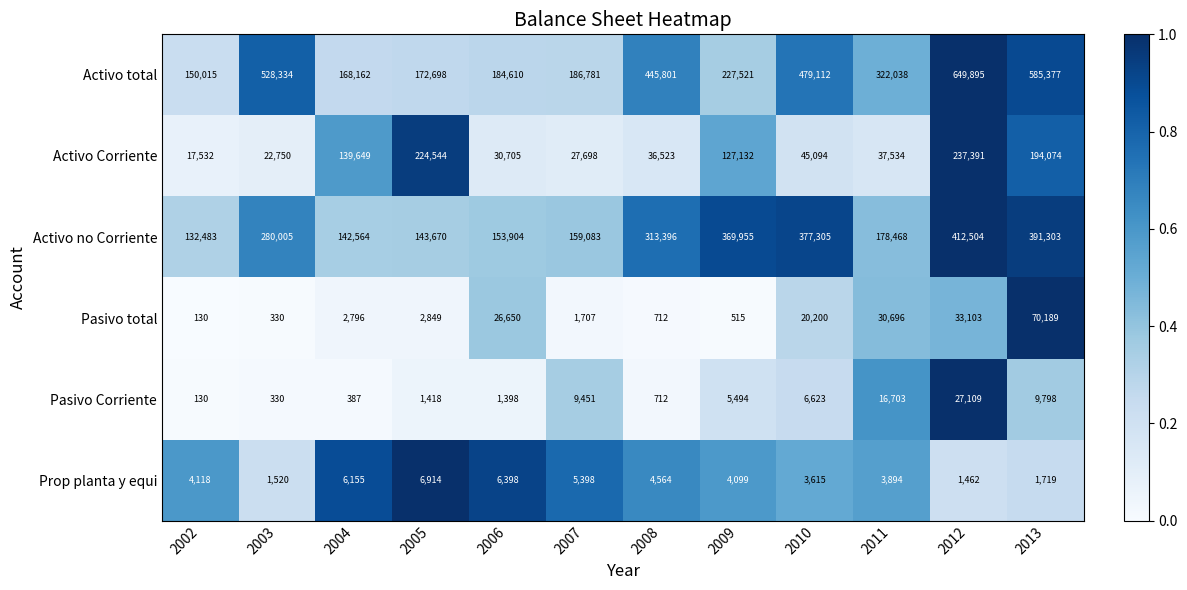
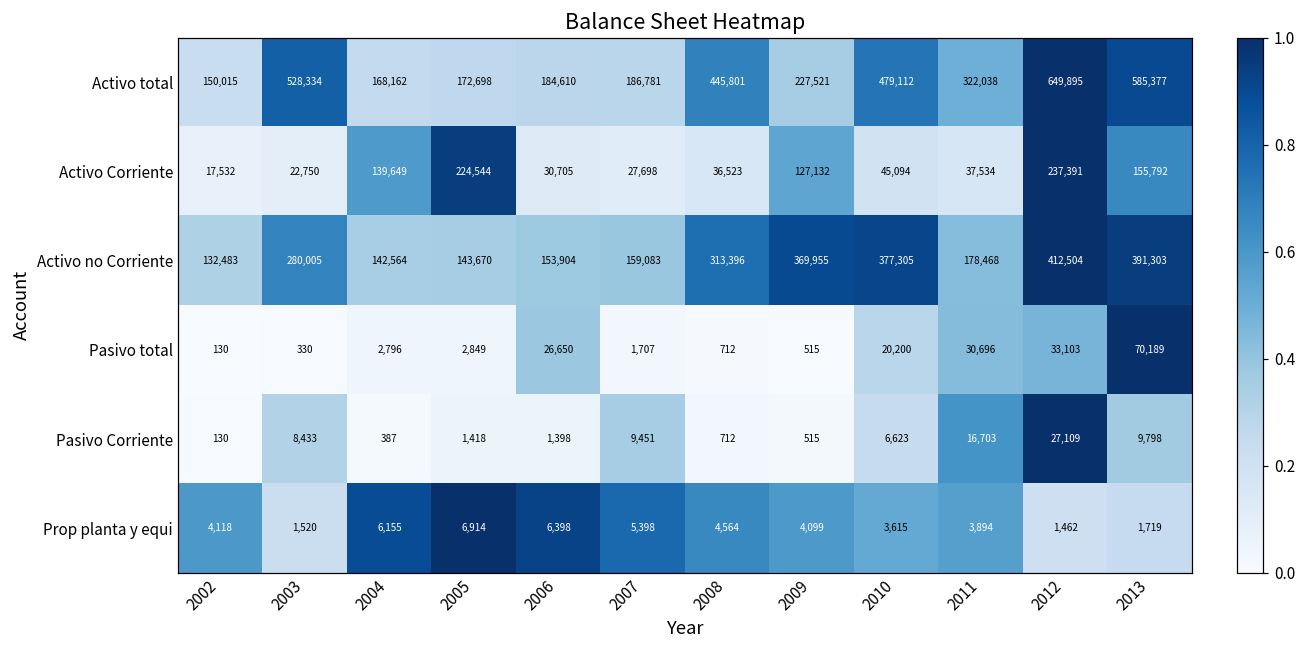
  {
    "Activo total": {
      "2002": "150,015",
      "2003": "528,334",
      "2004": "168,162",
      "2005": "172,698",
      "2006": "184,610",
      "2007": "186,781",
      "2008": "445,801",
      "2009": "227,521",
      "2010": "479,112",
      "2011": "322,038",
      "2012": "649,895",
      "2013": "585,377"
    },
    "Activo Corriente": {
      "2002": "17,532",
      "2003": "22,750",
      "2004": "139,649",
      "2005": "224,544",
      "2006": "30,705",
      "2007": "27,698",
      "2008": "36,523",
      "2009": "127,132",
      "2010": "45,094",
      "2011": "37,534",
      "2012": "237,391",
-     "2013": "194,074"
+     "2013": "155,792"
    },
    "Activo no Corriente": {
      "2002": "132,483",
      "2003": "280,005",
      "2004": "142,564",
      "2005": "143,670",
      "2006": "153,904",
      "2007": "159,083",
      "2008": "313,396",
      "2009": "369,955",
      "2010": "377,305",
      "2011": "178,468",
      "2012": "412,504",
      "2013": "391,303"
    },
    "Pasivo total": {
      "2002": "130",
      "2003": "330",
      "2004": "2,796",
      "2005": "2,849",
      "2006": "26,650",
      "2007": "1,707",
      "2008": "712",
      "2009": "515",
      "2010": "20,200",
      "2011": "30,696",
      "2012": "33,103",
      "2013": "70,189"
    },
    "Pasivo Corriente": {
      "2002": "130",
-     "2003": "330",
+     "2003": "8,433",
      "2004": "387",
      "2005": "1,418",
      "2006": "1,398",
      "2007": "9,451",
      "2008": "712",
-     "2009": "5,494",
+     "2009": "515",
      "2010": "6,623",
      "2011": "16,703",
      "2012": "27,109",
      "2013": "9,798"
    },
    "Prop planta y equi": {
      "2002": "4,118",
      "2003": "1,520",
      "2004": "6,155",
      "2005": "6,914",
      "2006": "6,398",
      "2007": "5,398",
      "2008": "4,564",
      "2009": "4,099",
      "2010": "3,615",
      "2011": "3,894",
      "2012": "1,462",
      "2013": "1,719"
    }
  }
